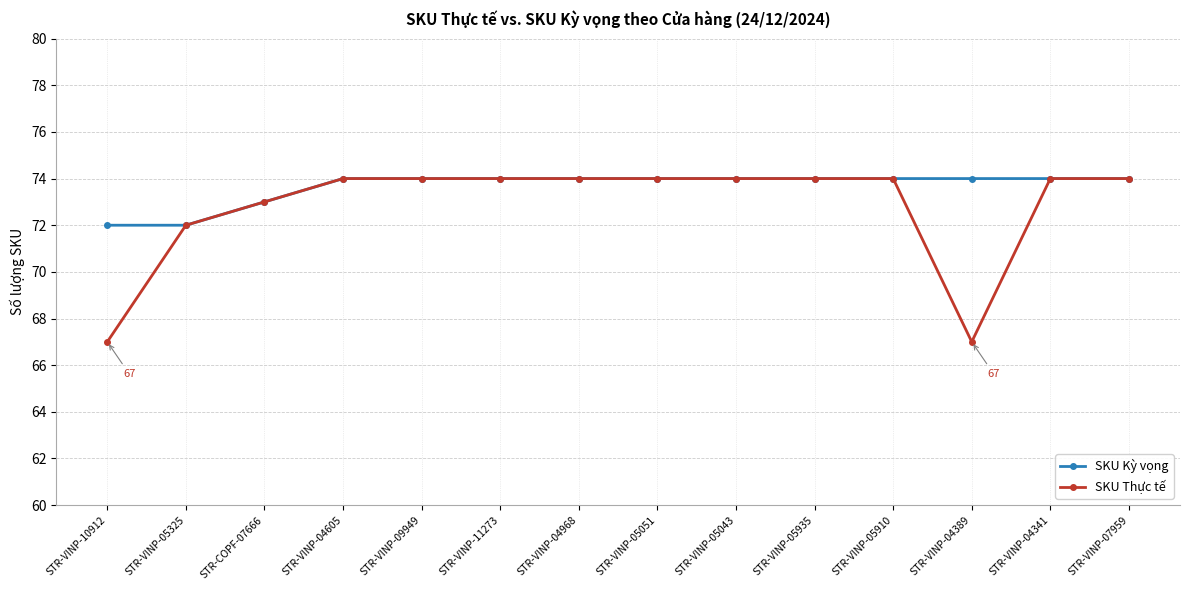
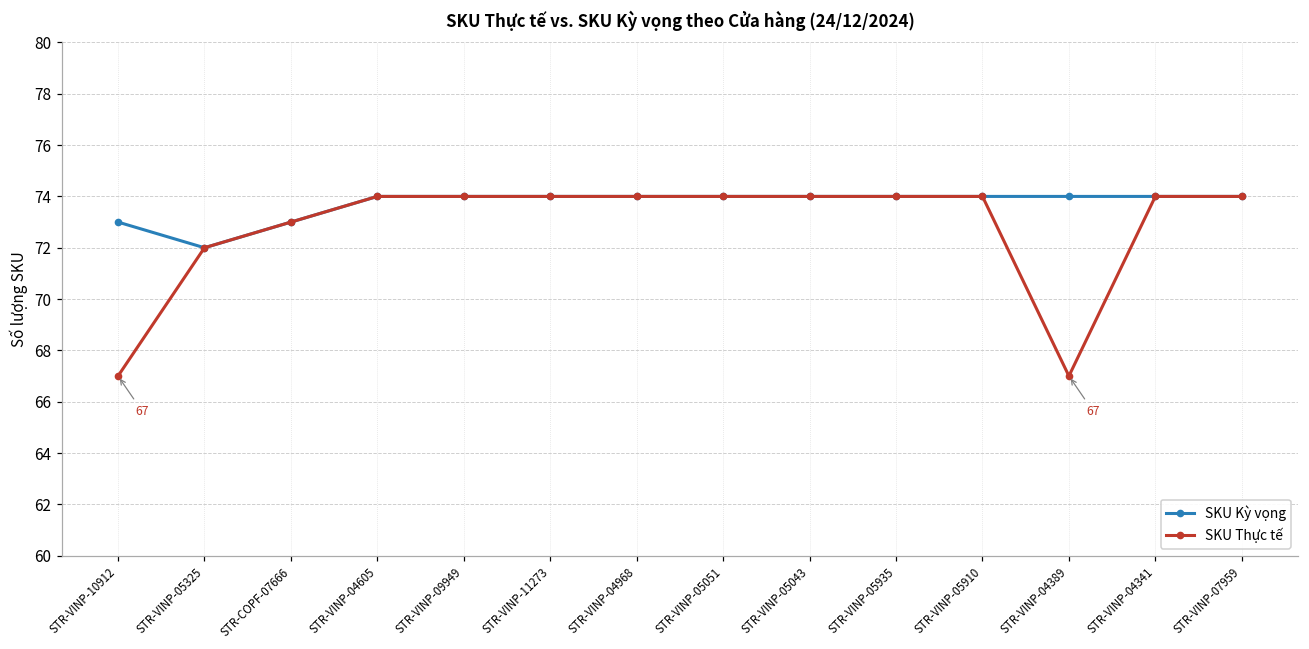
  {
    "SKU Kỳ vọng": {
-     "STR-VINP-10912": 72,
+     "STR-VINP-10912": 73,
      "STR-VINP-04389": 74
    },
    "SKU Thực tế": {
      "STR-VINP-10912": 67,
      "STR-VINP-04389": 67
    }
  }
